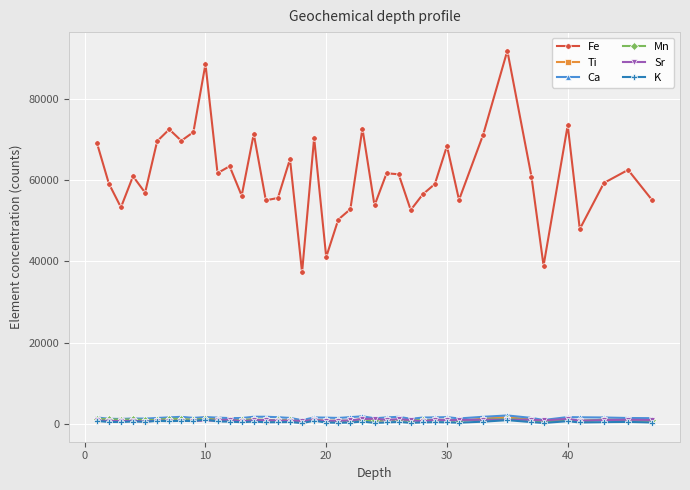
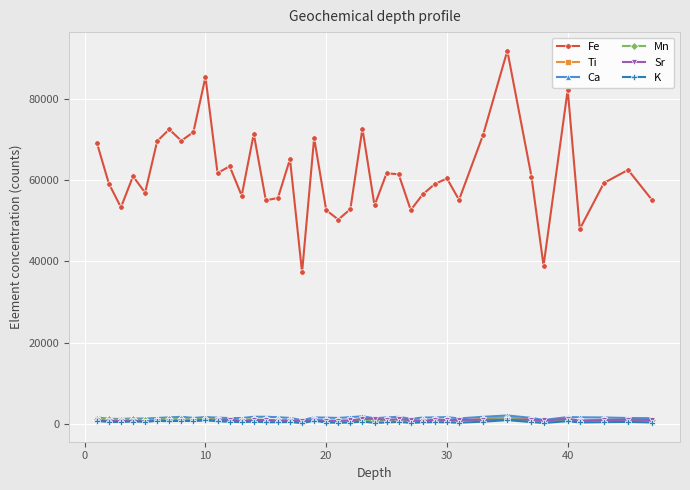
  {
    "Fe": {
-     "10": 89000,
-     "20": 41000,
-     "30": 68000,
-     "40": 73000
+     "10": 85000,
+     "20": 53000,
+     "30": 60000,
+     "40": 82000
    }
  }
